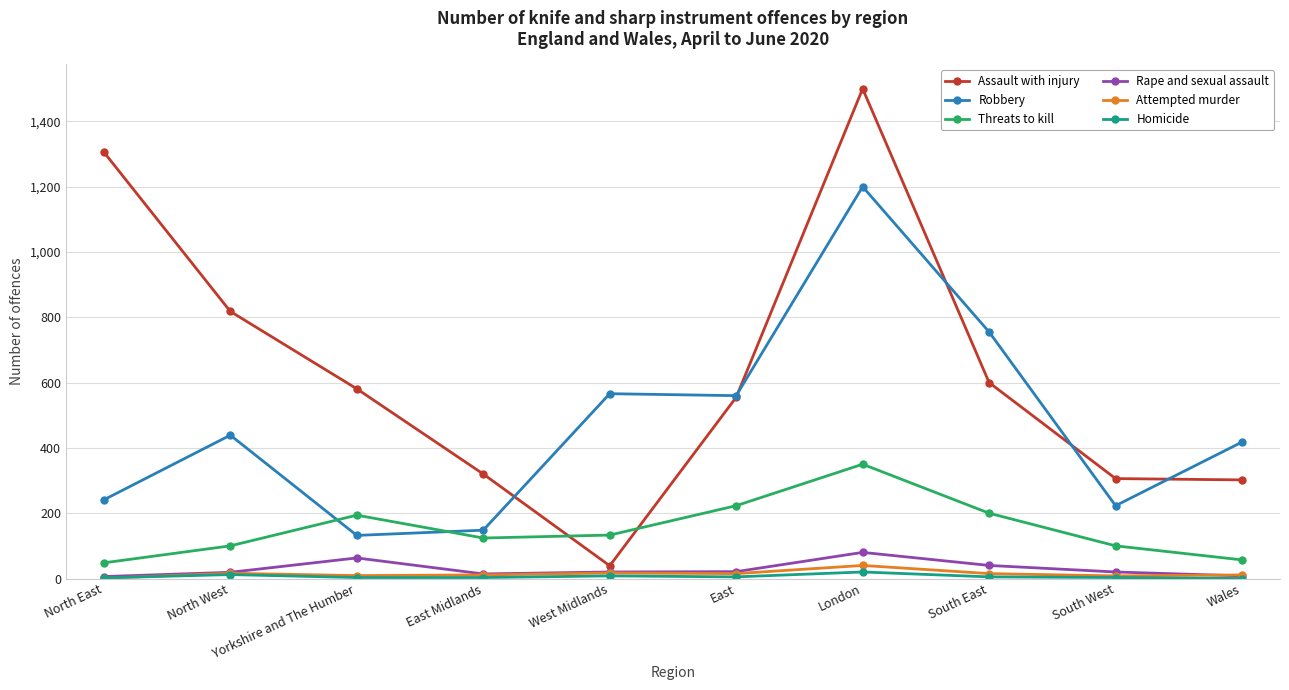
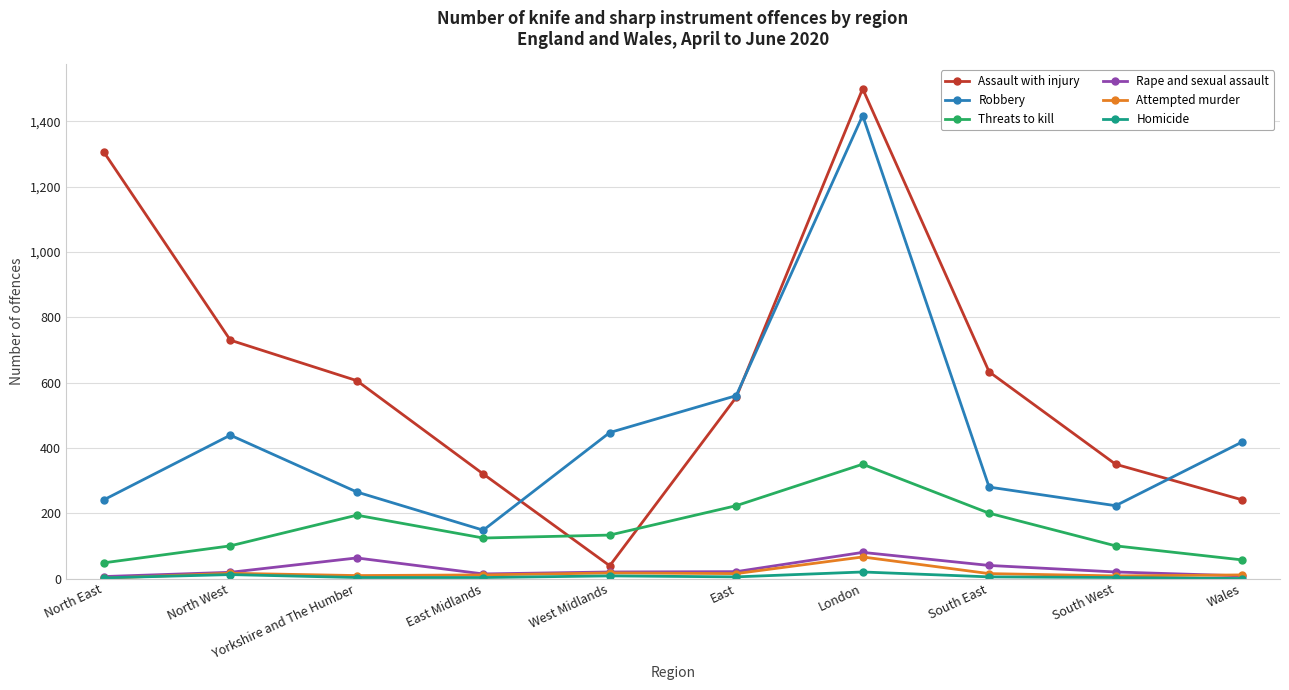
  {
    "Assault with injury": {
      "North East": "1,310",
-     "North West": "820",
-     "Yorkshire and The Humber": "580",
+     "North West": "730",
+     "Yorkshire and The Humber": "610",
      "East Midlands": "320",
      "West Midlands": "40",
      "London": "1,500",
-     "South East": "600",
-     "South West": "310",
-     "Wales": "300"
+     "South East": "630",
+     "South West": "350",
+     "Wales": "240"
    },
    "Robbery": {
      "North East": "240",
      "North West": "440",
-     "Yorkshire and The Humber": "130",
+     "Yorkshire and The Humber": "270",
      "East Midlands": "150",
-     "West Midlands": "570",
-     "London": "1,200",
-     "South East": "760",
+     "West Midlands": "450",
+     "London": "1,420",
+     "South East": "280",
      "South West": "220",
      "Wales": "420"
    },
    "Rape and sexual assault": {
      "Yorkshire and The Humber": "60",
      "London": "80",
      "South East": "40",
      "South West": "20"
    },
    "Attempted murder": {
-     "London": "40",
+     "London": "70",
      "South East": "20"
    }
  }
